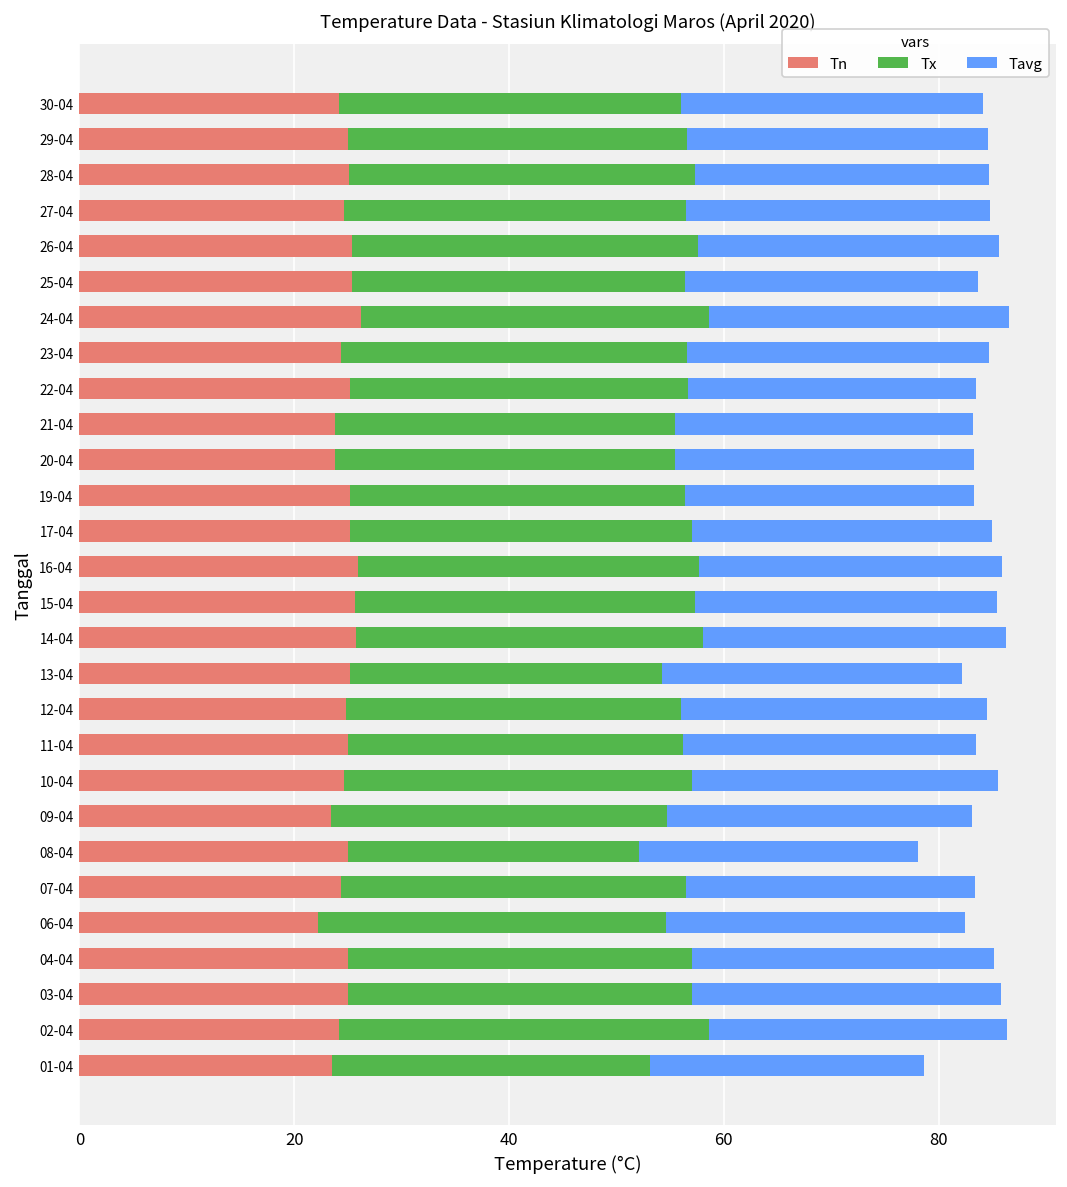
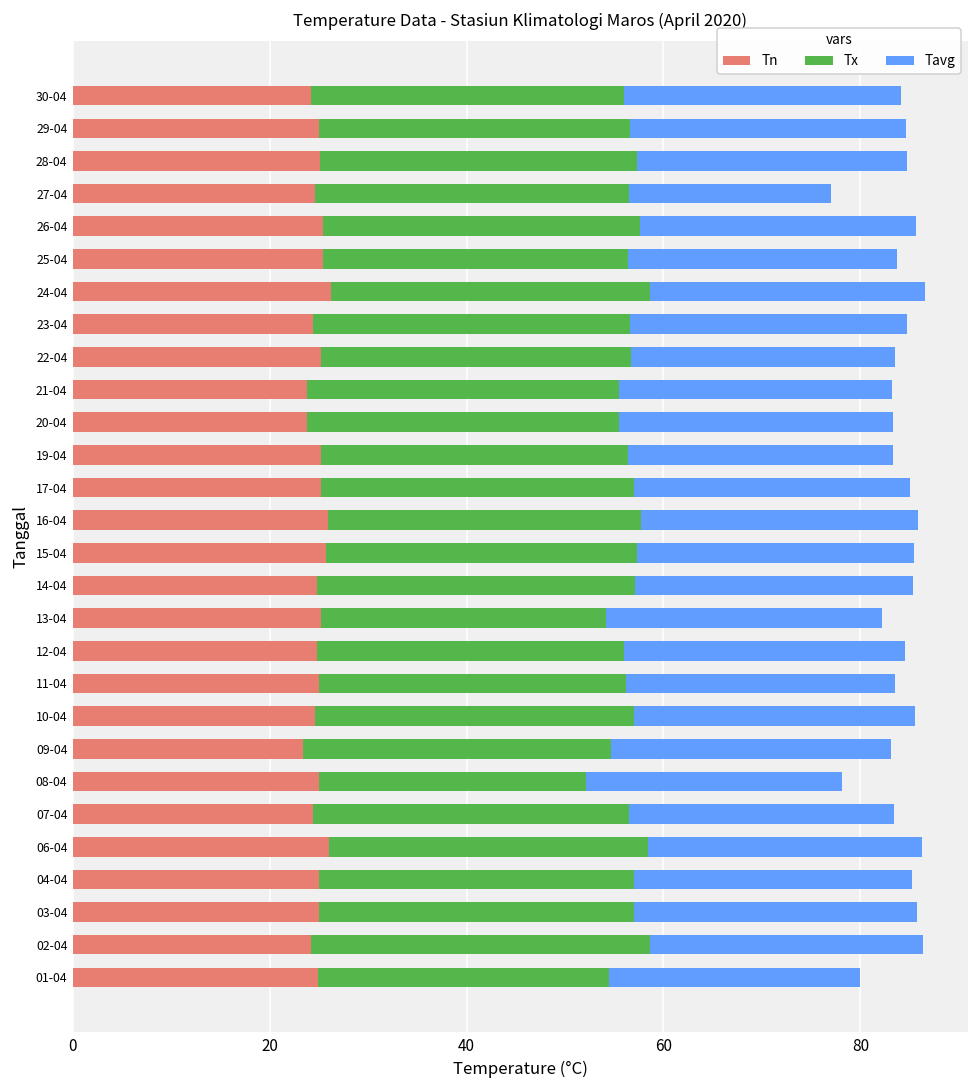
  {
    "Tn": {
      "30-04": 24,
      "29-04": 25,
      "28-04": 25,
      "27-04": 25,
      "26-04": 25,
      "25-04": 25,
      "24-04": 26,
      "23-04": 24,
      "22-04": 25,
      "21-04": 24,
      "20-04": 24,
      "19-04": 25,
      "17-04": 25,
      "16-04": 26,
      "15-04": 26,
-     "14-04": 26,
+     "14-04": 25,
      "13-04": 25,
      "12-04": 25,
      "11-04": 25,
      "10-04": 25,
      "09-04": 23,
      "08-04": 25,
      "07-04": 24,
-     "06-04": 22,
+     "06-04": 26,
      "04-04": 25,
      "03-04": 25,
      "02-04": 24,
-     "01-04": 24
+     "01-04": 25
    },
    "Tx": {
      "30-04": 32,
      "29-04": 32,
      "28-04": 32,
      "27-04": 32,
      "26-04": 32,
      "25-04": 31,
      "24-04": 32,
      "23-04": 32,
      "22-04": 32,
      "21-04": 32,
      "20-04": 32,
      "19-04": 31,
      "17-04": 32,
      "16-04": 32,
      "15-04": 32,
      "14-04": 32,
      "13-04": 29,
      "12-04": 31,
      "11-04": 31,
      "10-04": 32,
      "09-04": 31,
      "08-04": 27,
      "07-04": 32,
      "06-04": 32,
      "04-04": 32,
      "03-04": 32,
      "02-04": 34,
      "01-04": 30
    },
    "Tavg": {
      "30-04": 28,
      "29-04": 28,
      "28-04": 27,
-     "27-04": 28,
+     "27-04": 21,
      "26-04": 28,
      "25-04": 27,
      "24-04": 28,
      "23-04": 28,
      "22-04": 27,
      "21-04": 28,
      "20-04": 28,
      "19-04": 27,
      "17-04": 28,
      "16-04": 28,
      "15-04": 28,
      "14-04": 28,
      "13-04": 28,
      "12-04": 28,
      "11-04": 27,
      "10-04": 28,
      "09-04": 28,
      "08-04": 26,
      "07-04": 27,
      "06-04": 28,
      "04-04": 28,
      "03-04": 29,
      "02-04": 28,
      "01-04": 25
    }
  }
